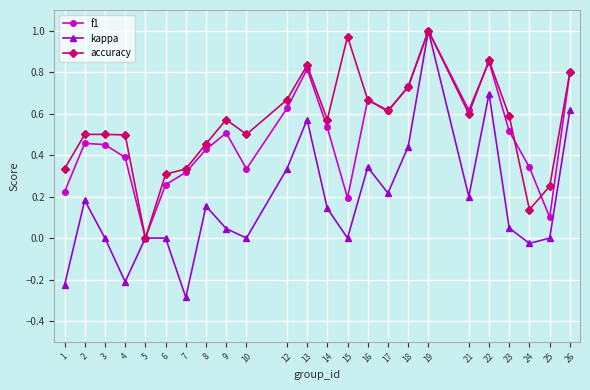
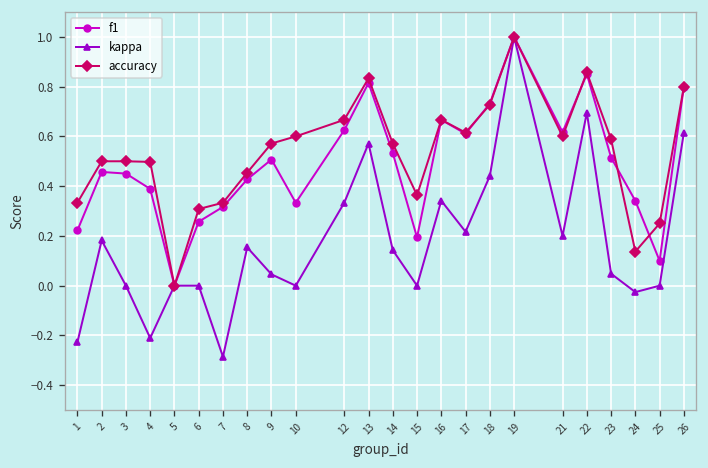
  {
    "accuracy": {
      "1": 0.33,
      "2": 0.50,
      "3": 0.50,
      "4": 0.50,
      "6": 0.31,
      "7": 0.33,
      "8": 0.45,
      "9": 0.57,
-     "10": 0.5,
+     "10": 0.6,
      "12": 0.67,
      "13": 0.83,
      "14": 0.57,
-     "15": 0.97,
+     "15": 0.36,
      "21": 0.60,
      "23": 0.59,
      "24": 0.14,
      "25": 0.25
    }
  }
